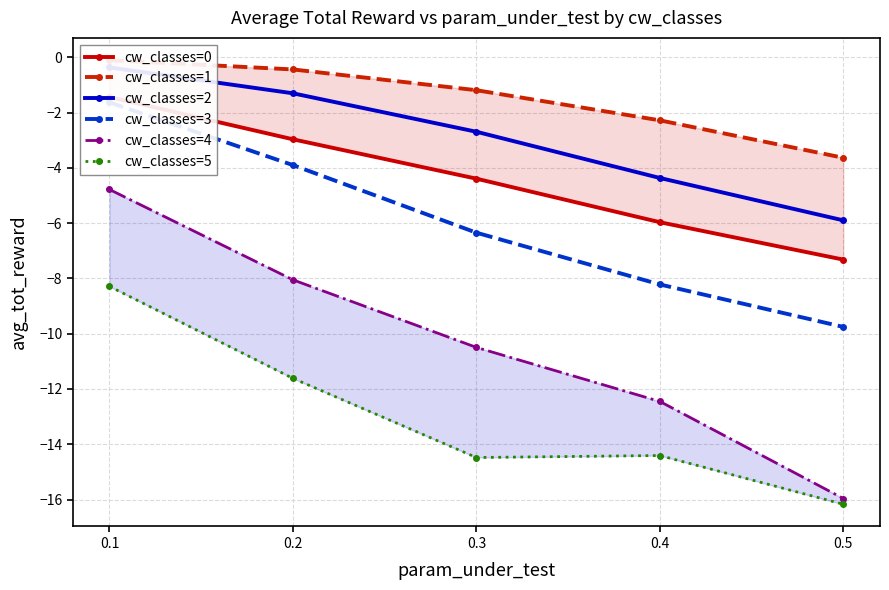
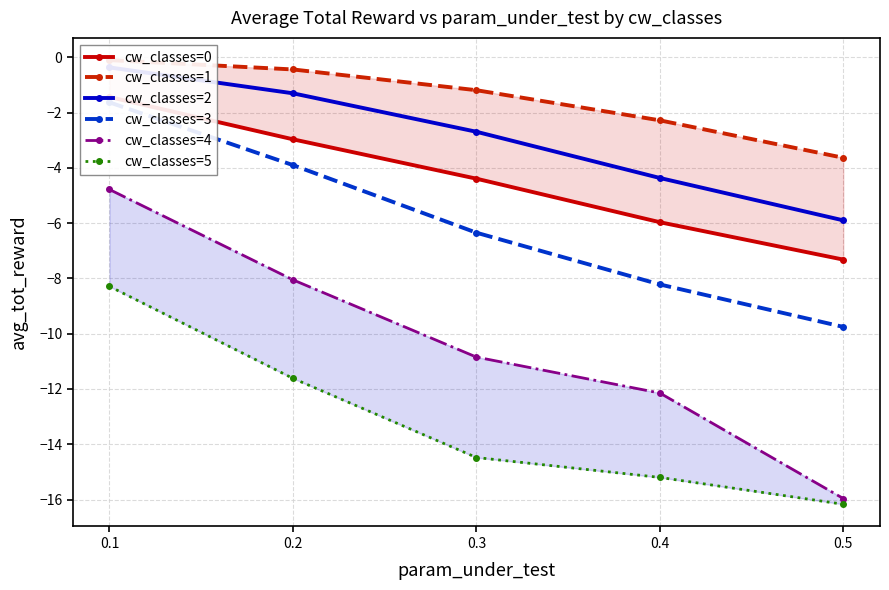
  {
    "cw_classes=4": {
      "0.1": -4.8,
      "0.2": -8.1,
-     "0.3": -10.5,
-     "0.4": -12.5,
+     "0.3": -10.8,
+     "0.4": -12.1,
      "0.5": -16.0
    },
    "cw_classes=5": {
      "0.1": -8.3,
      "0.2": -11.6,
      "0.3": -14.5,
-     "0.4": -14.4,
+     "0.4": -15.2,
      "0.5": -16.2
    }
  }
